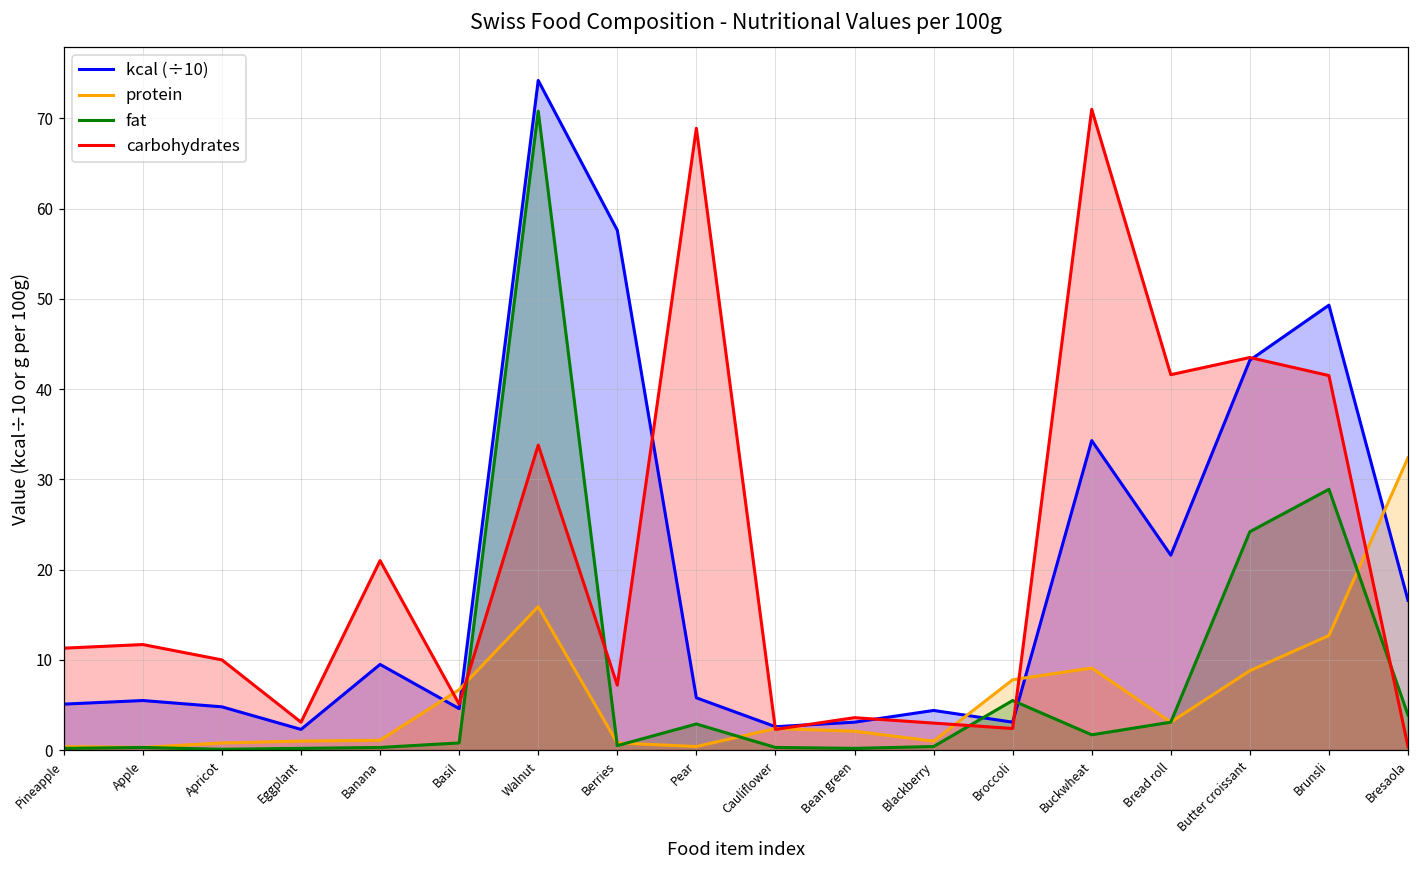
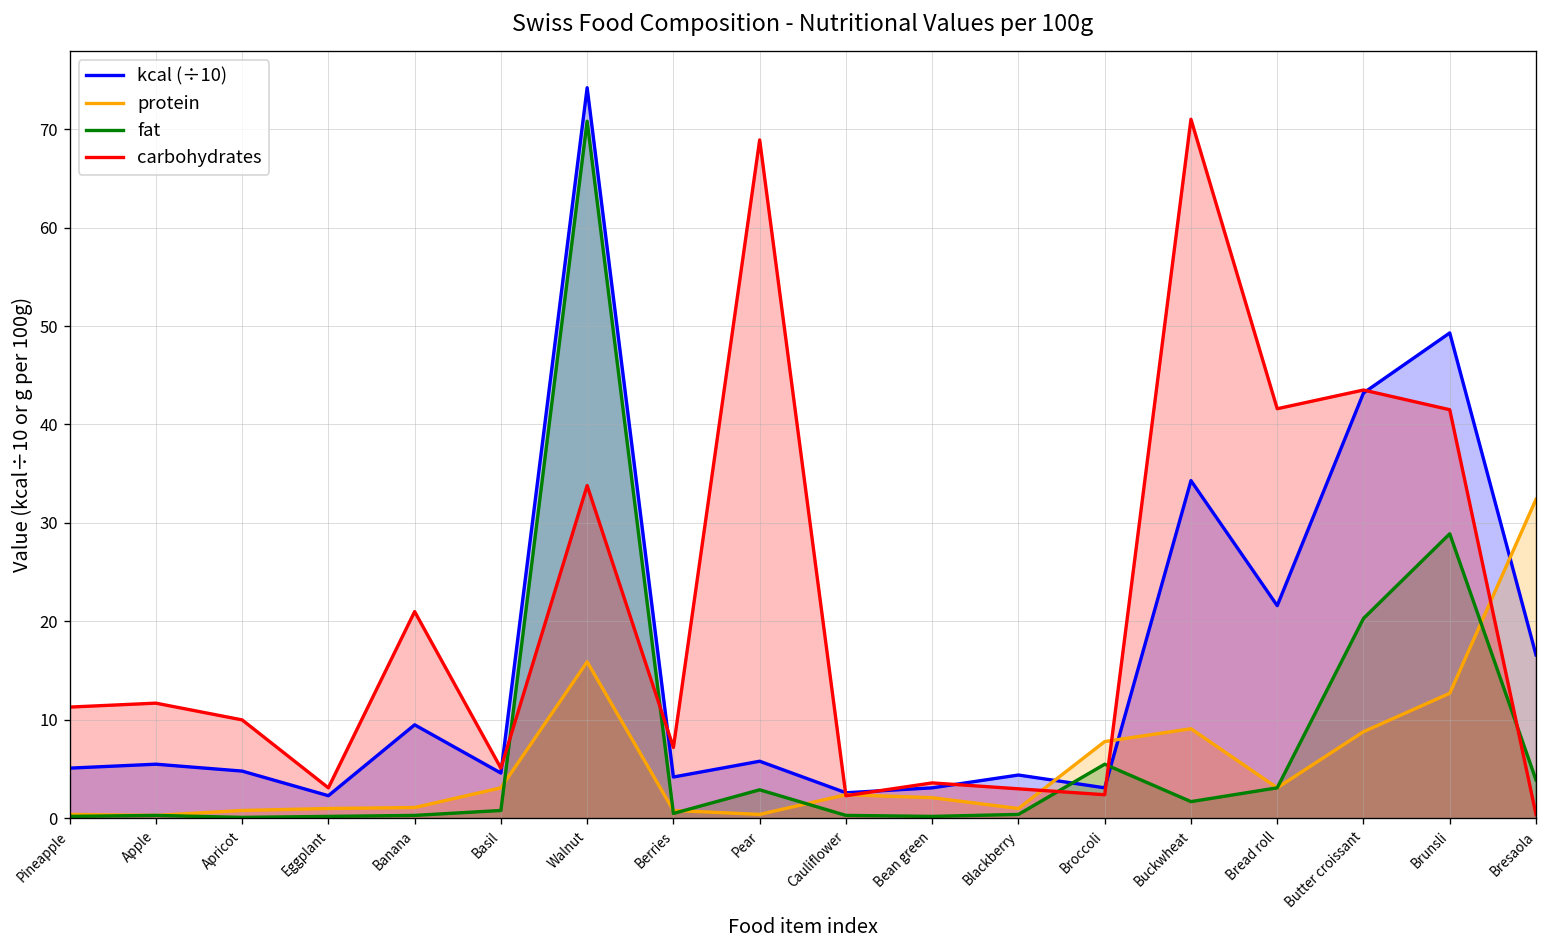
  {
    "kcal (÷10)": {
      "Pineapple": 5,
      "Apple": 6,
      "Apricot": 5,
      "Eggplant": 2,
      "Banana": 10,
      "Basil": 5,
      "Walnut": 74,
-     "Berries": 58,
+     "Berries": 4,
      "Pear": 6,
      "Bean green": 3,
      "Blackberry": 4,
      "Broccoli": 3,
      "Buckwheat": 34,
      "Bread roll": 22,
      "Brunsli": 49,
      "Bresaola": 17
    },
    "protein": {
      "Apricot": 1,
      "Eggplant": 1,
      "Banana": 1,
-     "Basil": 7,
+     "Basil": 3,
      "Walnut": 16,
      "Pear": 0,
      "Bean green": 2,
      "Blackberry": 1,
      "Broccoli": 8,
      "Buckwheat": 9,
      "Butter croissant": 9,
      "Brunsli": 13,
      "Bresaola": 32
    },
    "fat": {
      "Apricot": 0,
      "Eggplant": 0,
      "Banana": 0,
      "Basil": 1,
      "Walnut": 71,
      "Pear": 3,
      "Cauliflower": 0,
      "Bean green": 0,
      "Blackberry": 0,
      "Broccoli": 6,
      "Buckwheat": 2,
-     "Butter croissant": 24,
+     "Butter croissant": 20,
      "Brunsli": 29,
      "Bresaola": 4
    },
    "carbohydrates": {
      "Pineapple": 11,
      "Apple": 12,
      "Apricot": 10,
      "Eggplant": 3,
      "Banana": 21,
      "Basil": 5,
      "Walnut": 34,
      "Berries": 7,
      "Pear": 69,
      "Bean green": 4,
      "Blackberry": 3,
      "Broccoli": 2,
      "Buckwheat": 71,
      "Bread roll": 42,
      "Brunsli": 42,
      "Bresaola": 0
    }
  }
